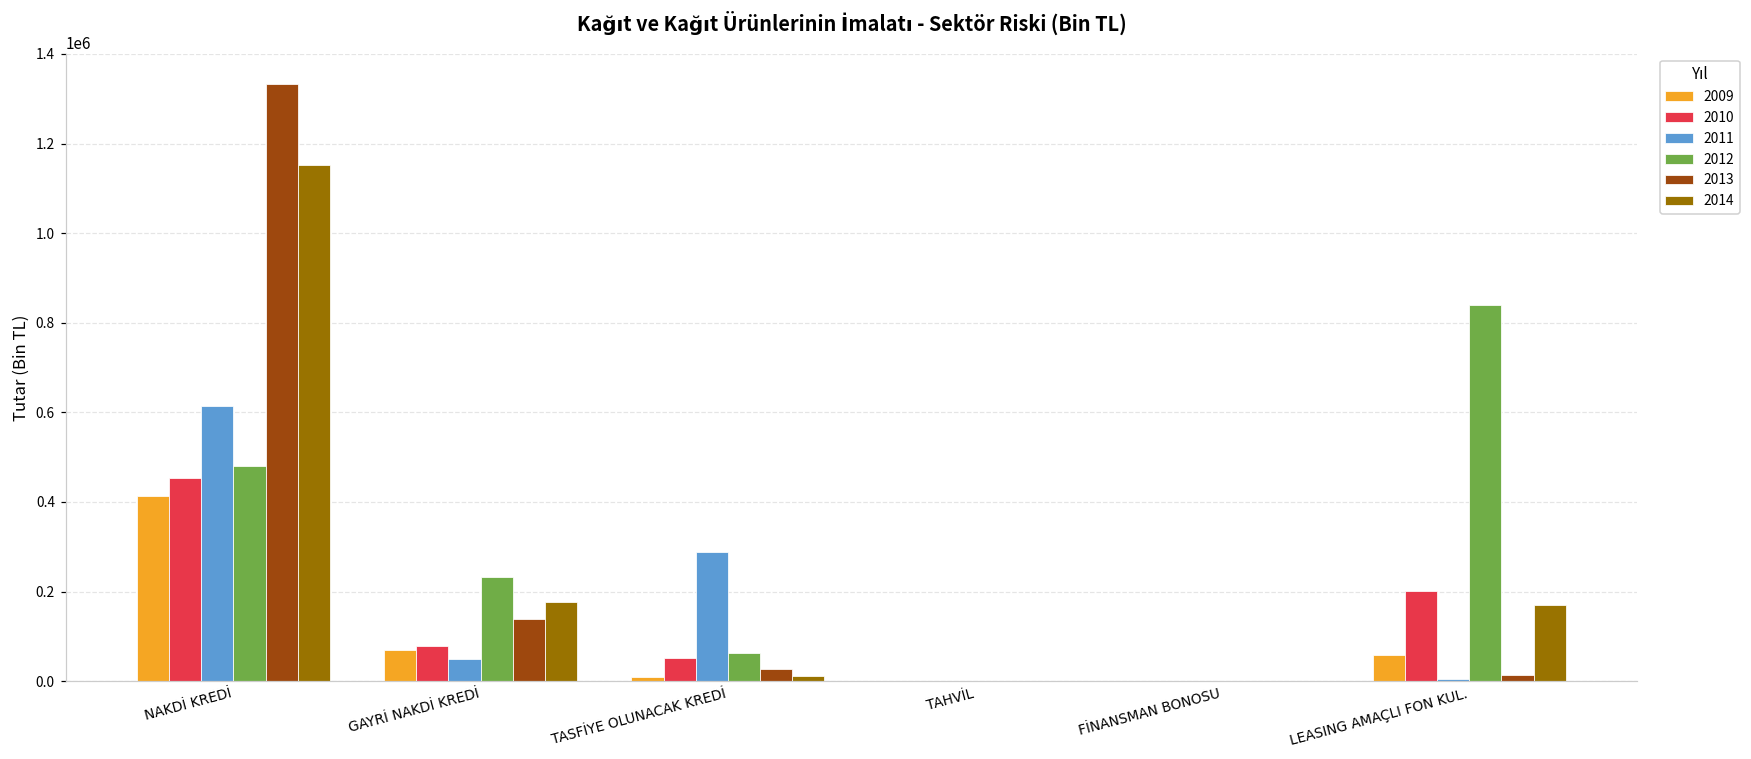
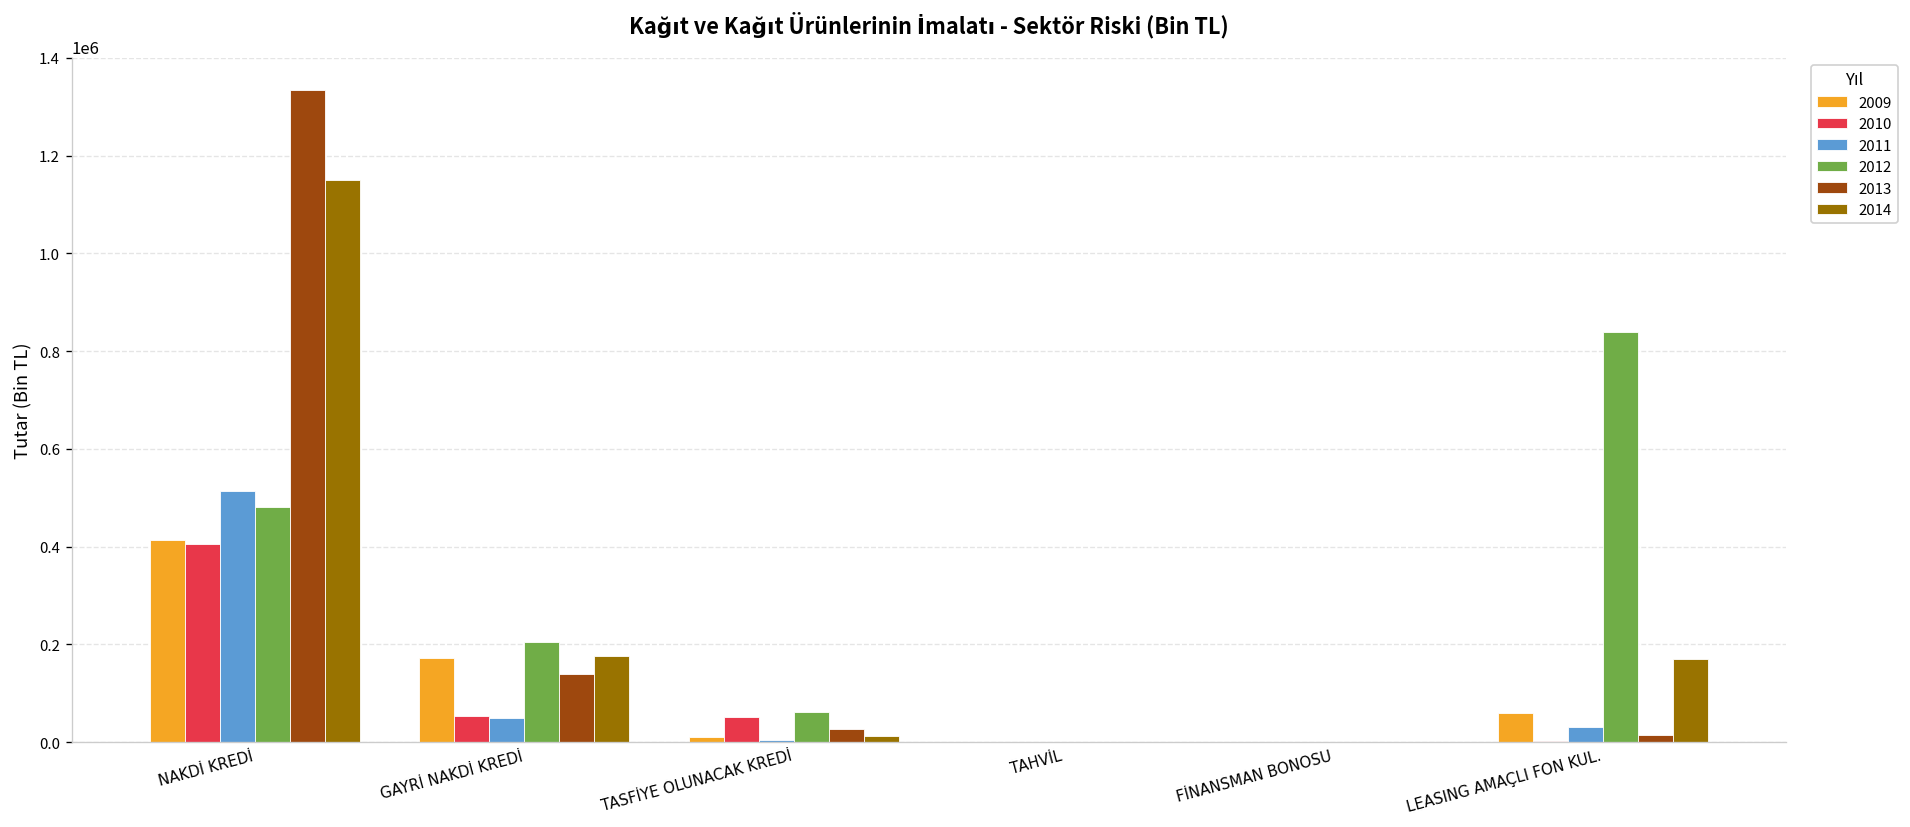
  {
    "2009": {
      "NAKDİ KREDİ": 410000,
-     "GAYRİ NAKDİ KREDİ": 70000,
+     "GAYRİ NAKDİ KREDİ": 170000,
      "TASFİYE OLUNACAK KREDİ": 10000,
      "TAHVİL": 0,
      "FİNANSMAN BONOSU": 0,
      "LEASING AMAÇLI FON KUL.": 60000
    },
    "2010": {
-     "NAKDİ KREDİ": 450000,
-     "GAYRİ NAKDİ KREDİ": 80000,
+     "NAKDİ KREDİ": 410000,
+     "GAYRİ NAKDİ KREDİ": 50000,
      "TASFİYE OLUNACAK KREDİ": 50000,
      "TAHVİL": 0,
      "FİNANSMAN BONOSU": 0,
-     "LEASING AMAÇLI FON KUL.": 200000
+     "LEASING AMAÇLI FON KUL.": 0
    },
    "2011": {
-     "NAKDİ KREDİ": 610000,
+     "NAKDİ KREDİ": 510000,
      "GAYRİ NAKDİ KREDİ": 50000,
-     "TASFİYE OLUNACAK KREDİ": 290000,
+     "TASFİYE OLUNACAK KREDİ": 10000,
      "TAHVİL": 0,
      "FİNANSMAN BONOSU": 0,
-     "LEASING AMAÇLI FON KUL.": 0
+     "LEASING AMAÇLI FON KUL.": 30000
    },
    "2012": {
      "NAKDİ KREDİ": 480000,
-     "GAYRİ NAKDİ KREDİ": 230000,
+     "GAYRİ NAKDİ KREDİ": 200000,
      "TASFİYE OLUNACAK KREDİ": 60000,
      "TAHVİL": 0,
      "FİNANSMAN BONOSU": 0,
      "LEASING AMAÇLI FON KUL.": 840000
    }
  }
